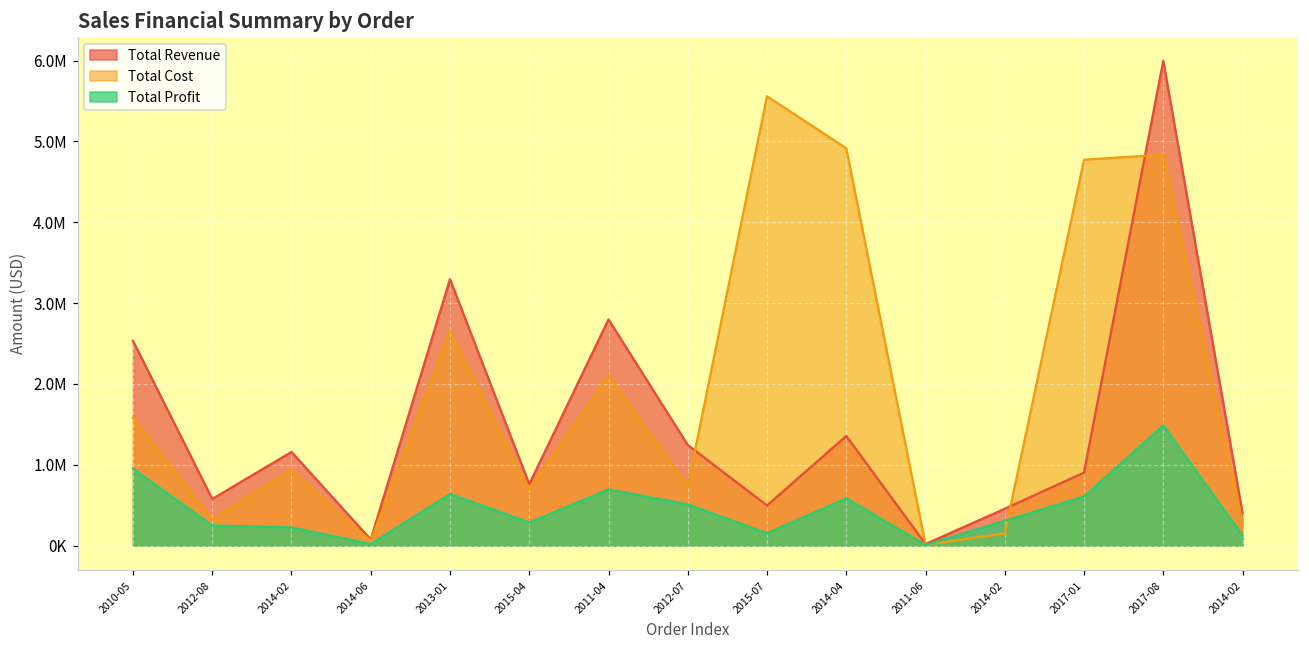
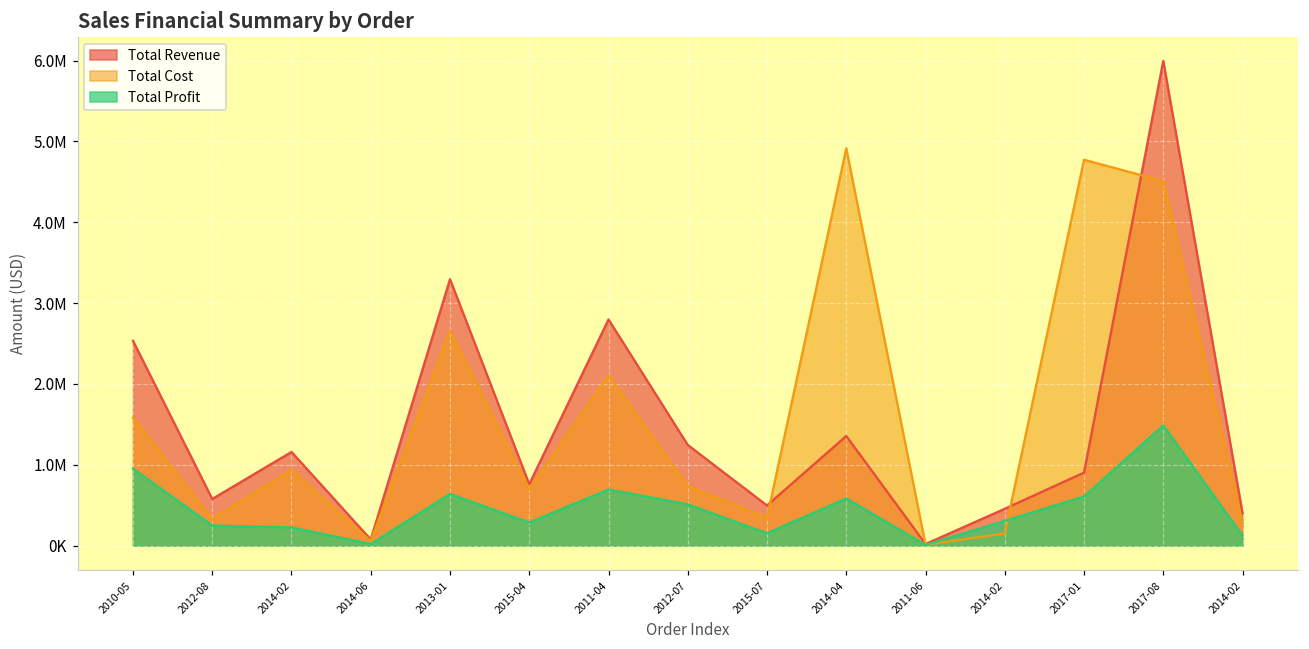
  {
    "Total Revenue": {
      "2010-05": 2500000,
      "2012-08": 600000,
      "2013-01": 3300000,
      "2015-04": 800000,
      "2011-04": 2800000,
      "2012-07": 1200000,
      "2015-07": 500000,
      "2014-04": 1400000,
      "2017-01": 900000,
      "2017-08": 6000000
    },
    "Total Cost": {
      "2010-05": 1600000,
      "2012-08": 300000,
      "2013-01": 2700000,
      "2015-04": 700000,
      "2011-04": 2100000,
      "2012-07": 700000,
-     "2015-07": 5600000,
+     "2015-07": 300000,
      "2014-04": 4900000,
      "2017-01": 4800000,
-     "2017-08": 4800000
+     "2017-08": 4500000
    },
    "Total Profit": {
      "2010-05": 1000000,
      "2012-08": 200000,
      "2014-06": 0,
      "2013-01": 600000,
      "2015-04": 300000,
      "2011-04": 700000,
      "2012-07": 500000,
      "2015-07": 200000,
      "2014-04": 600000,
      "2017-01": 600000,
      "2017-08": 1500000
    }
  }
